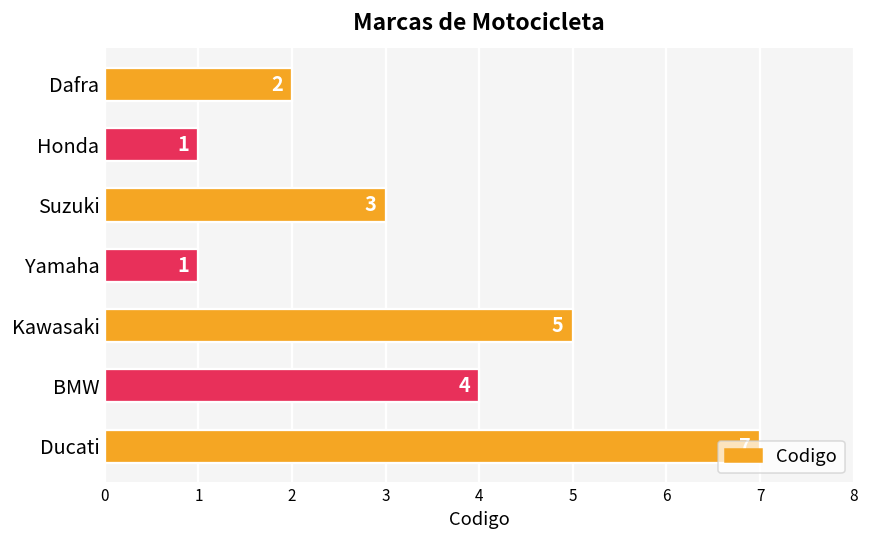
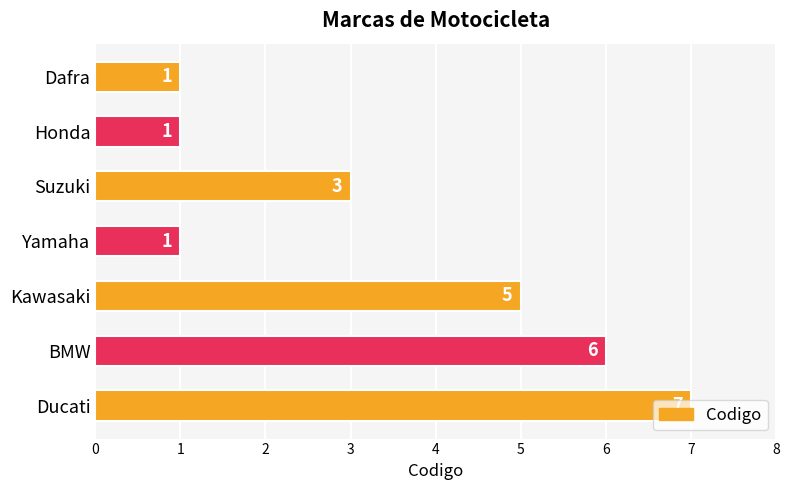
  {
-   "Dafra": 2,
+   "Dafra": 1,
    "Honda": 1,
    "Suzuki": 3,
    "Yamaha": 1,
    "Kawasaki": 5,
-   "BMW": 4
+   "BMW": 6
  }
